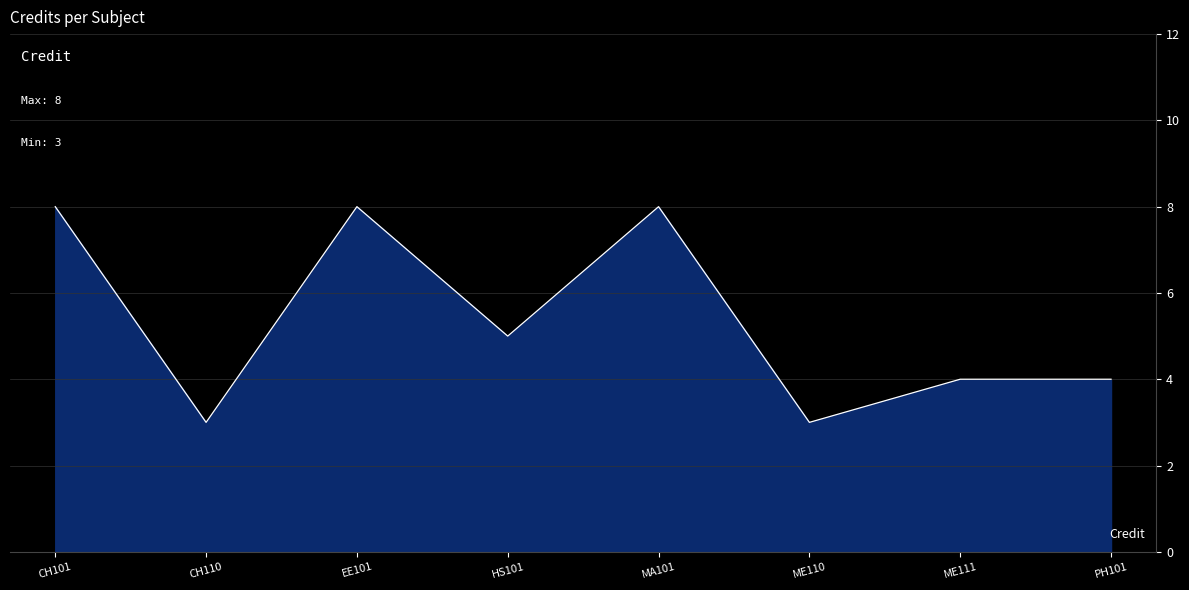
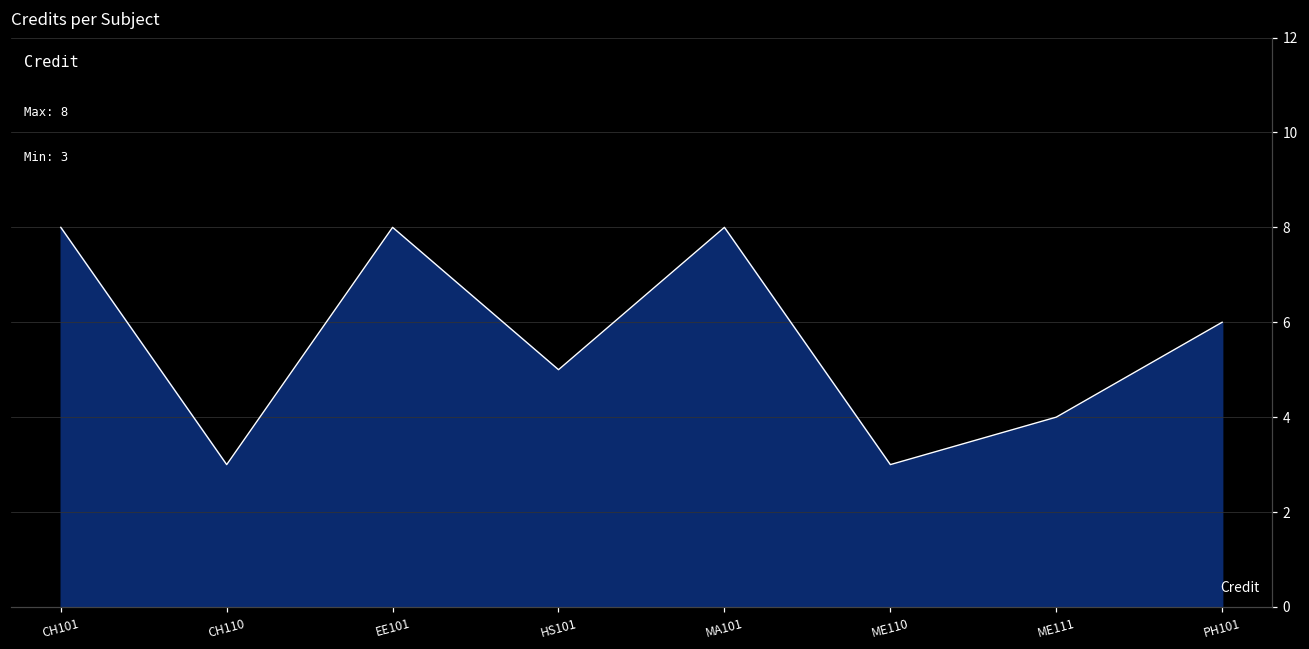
  {
    "CH101": 8,
    "CH110": 3,
    "EE101": 8,
    "HS101": 5,
    "MA101": 8,
    "ME110": 3,
    "ME111": 4,
-   "PH101": 4
+   "PH101": 6
  }
